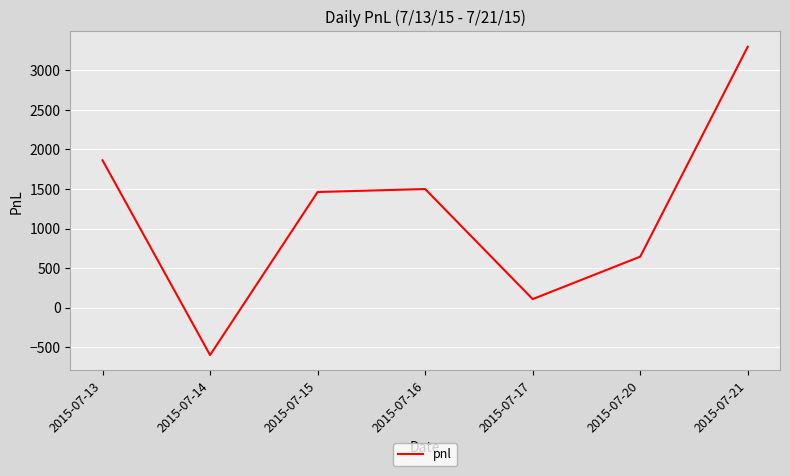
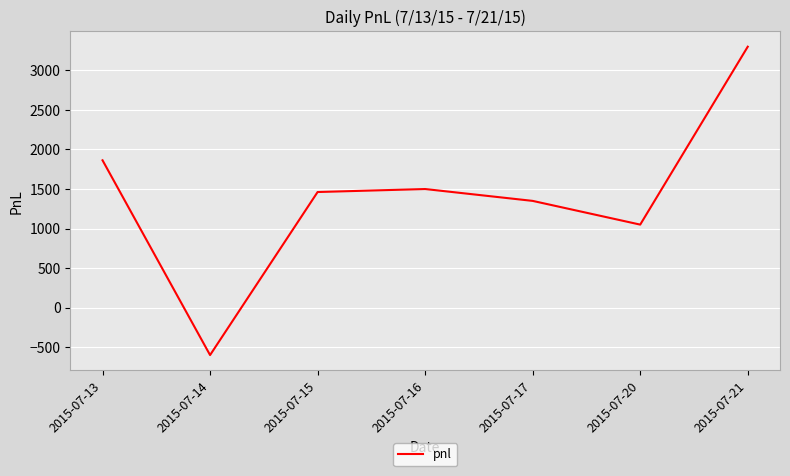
  {
    "2015-07-13": 1900,
    "2015-07-14": -600,
    "2015-07-15": 1500,
    "2015-07-16": 1500,
-   "2015-07-17": 100,
-   "2015-07-20": 600,
+   "2015-07-17": 1400,
+   "2015-07-20": 1100,
    "2015-07-21": 3300
  }
